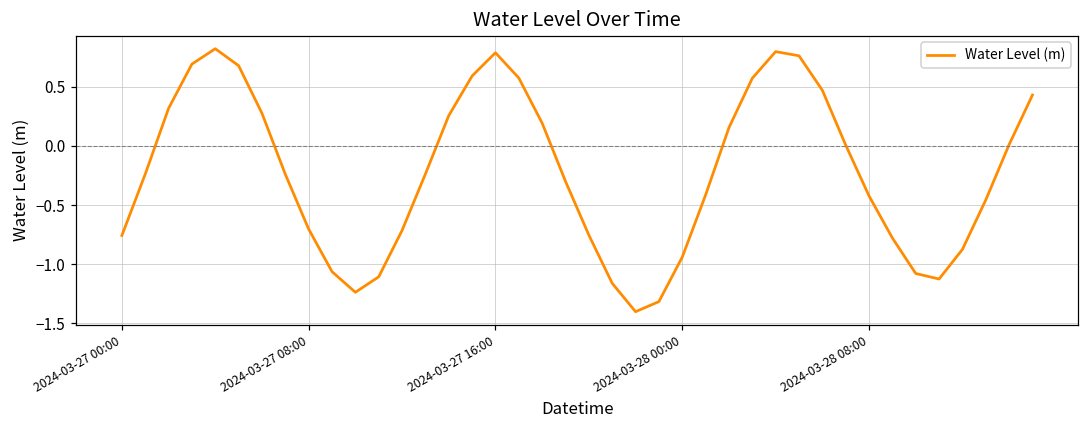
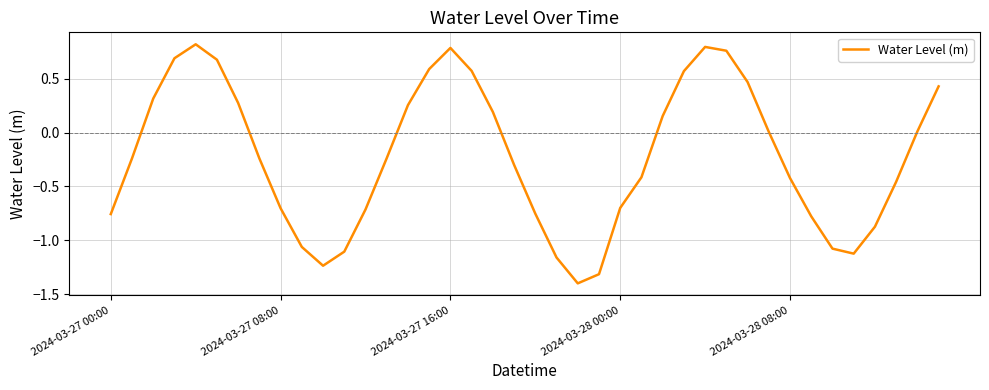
  {
    "2024-03-27 00:00": -0.76,
    "2024-03-27 08:00": -0.70,
    "2024-03-27 16:00": 0.79,
-   "2024-03-28 00:00": -0.94,
+   "2024-03-28 00:00": -0.70,
    "2024-03-28 08:00": -0.42
  }
